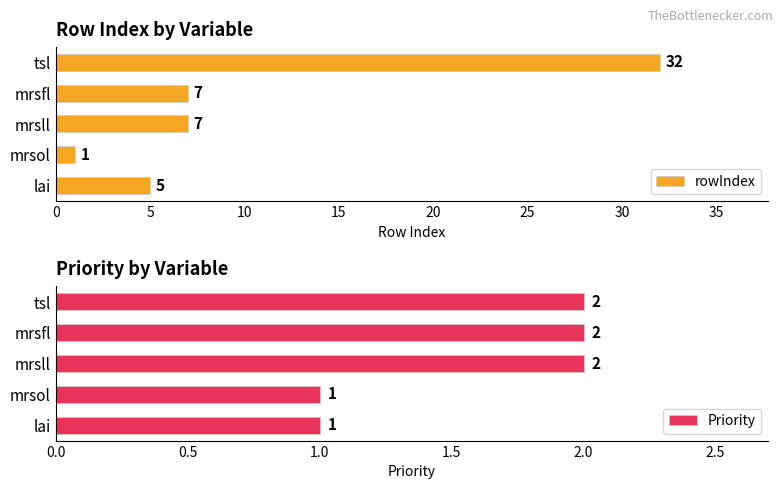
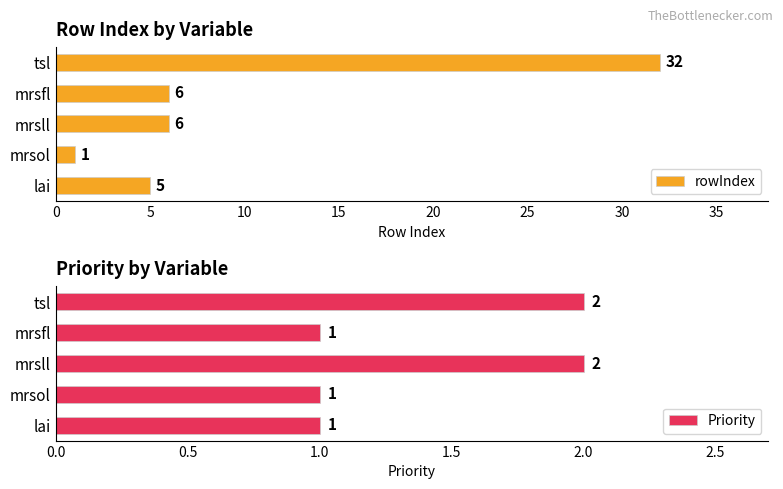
  {
    "Row Index by Variable": {
      "tsl": 32,
-     "mrsfl": 7,
-     "mrsll": 7,
+     "mrsfl": 6,
+     "mrsll": 6,
      "mrsol": 1,
      "lai": 5
    },
    "Priority by Variable": {
      "tsl": 2,
-     "mrsfl": 2,
+     "mrsfl": 1,
      "mrsll": 2,
      "mrsol": 1,
      "lai": 1
    }
  }
